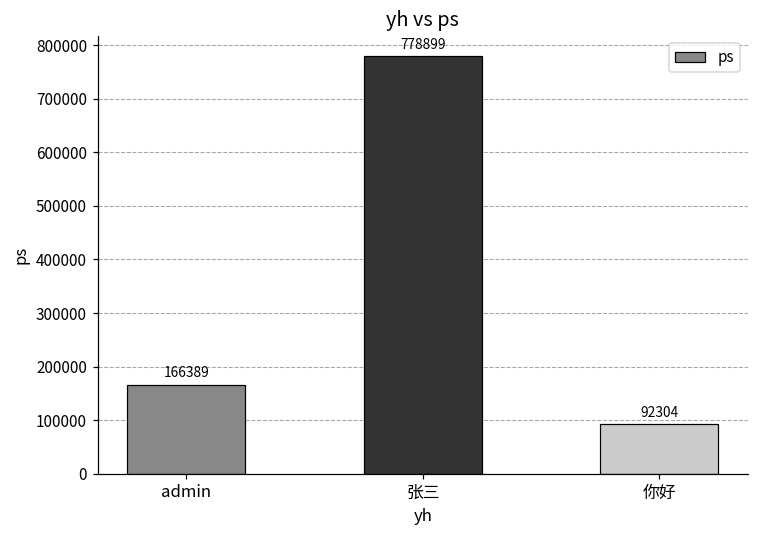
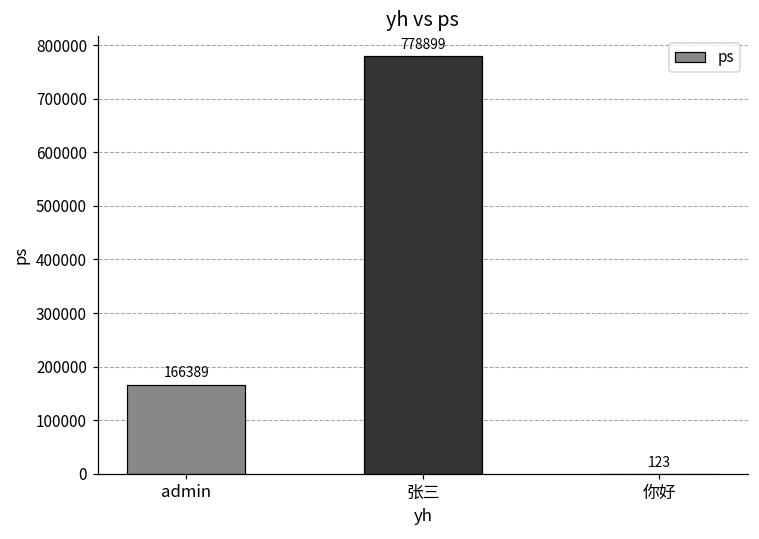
  {
    "admin": 166389,
    "张三": 778899,
-   "你好": 92304
+   "你好": 123
  }
